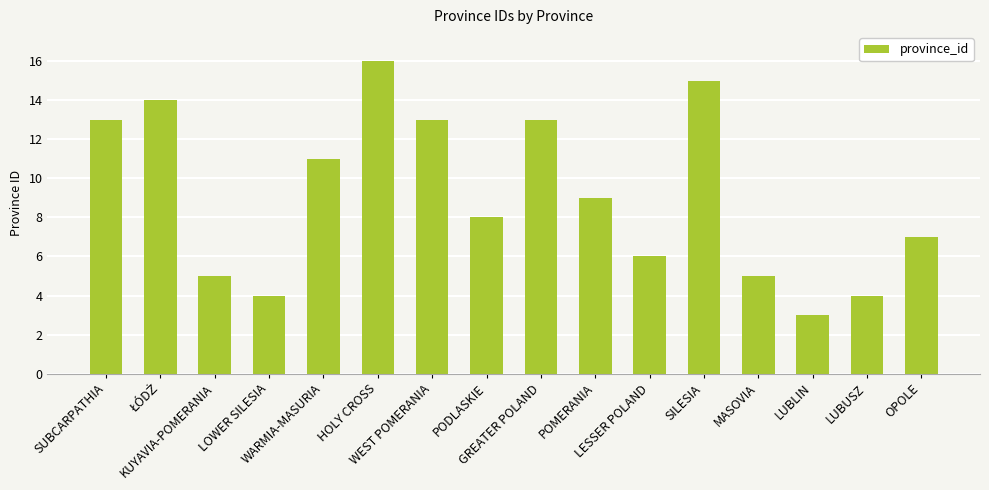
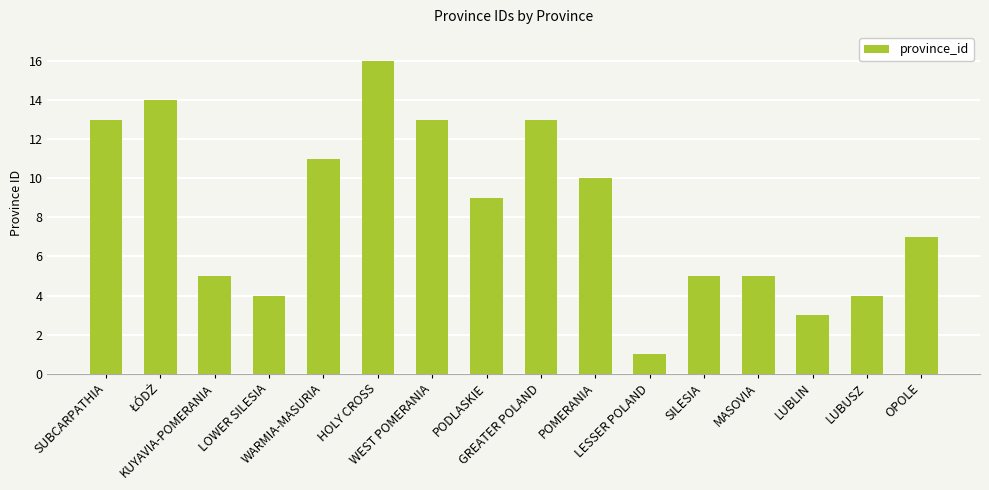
  {
    "SUBCARPATHIA": 13,
    "ŁÓDŹ": 14,
    "KUYAVIA-POMERANIA": 5,
    "LOWER SILESIA": 4,
    "WARMIA-MASURIA": 11,
    "HOLY CROSS": 16,
    "WEST POMERANIA": 13,
-   "PODLASKIE": 8,
+   "PODLASKIE": 9,
    "GREATER POLAND": 13,
-   "POMERANIA": 9,
-   "LESSER POLAND": 6,
-   "SILESIA": 15,
+   "POMERANIA": 10,
+   "LESSER POLAND": 1,
+   "SILESIA": 5,
    "MASOVIA": 5,
    "LUBLIN": 3,
    "LUBUSZ": 4,
    "OPOLE": 7
  }
